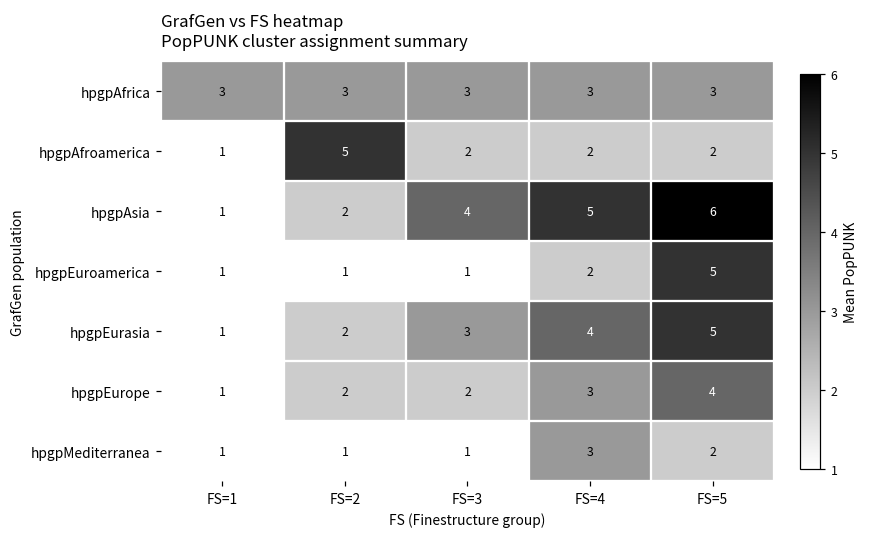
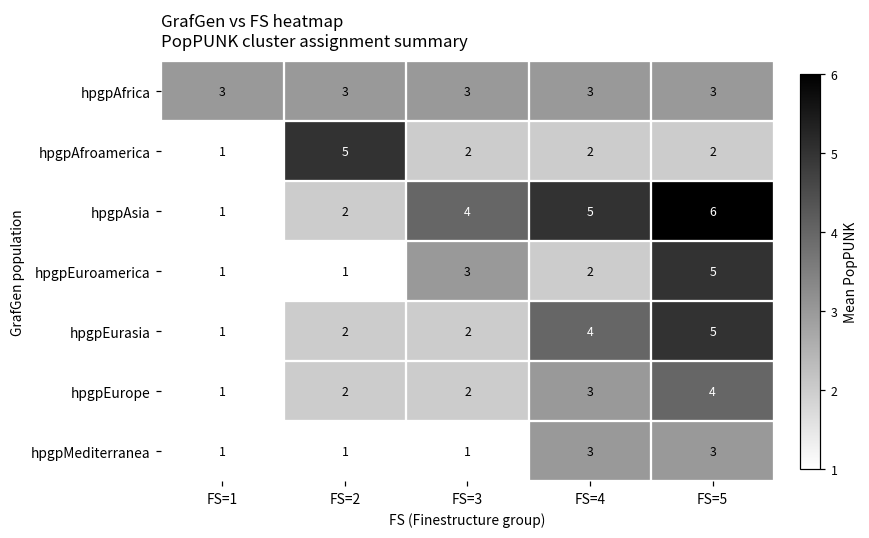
  {
    "hpgpAfrica": {
      "FS=1": 3,
      "FS=2": 3,
      "FS=3": 3,
      "FS=4": 3,
      "FS=5": 3
    },
    "hpgpAfroamerica": {
      "FS=1": 1,
      "FS=2": 5,
      "FS=3": 2,
      "FS=4": 2,
      "FS=5": 2
    },
    "hpgpAsia": {
      "FS=1": 1,
      "FS=2": 2,
      "FS=3": 4,
      "FS=4": 5,
      "FS=5": 6
    },
    "hpgpEuroamerica": {
      "FS=1": 1,
      "FS=2": 1,
-     "FS=3": 1,
+     "FS=3": 3,
      "FS=4": 2,
      "FS=5": 5
    },
    "hpgpEurasia": {
      "FS=1": 1,
      "FS=2": 2,
-     "FS=3": 3,
+     "FS=3": 2,
      "FS=4": 4,
      "FS=5": 5
    },
    "hpgpEurope": {
      "FS=1": 1,
      "FS=2": 2,
      "FS=3": 2,
      "FS=4": 3,
      "FS=5": 4
    },
    "hpgpMediterranea": {
      "FS=1": 1,
      "FS=2": 1,
      "FS=3": 1,
      "FS=4": 3,
-     "FS=5": 2
+     "FS=5": 3
    }
  }
